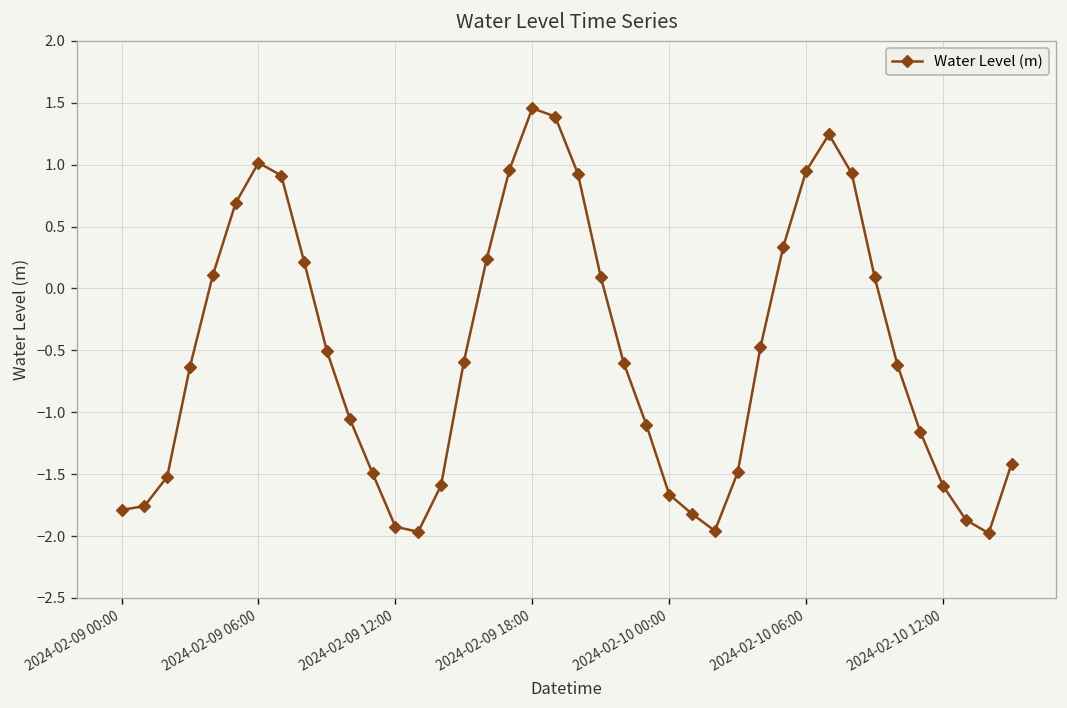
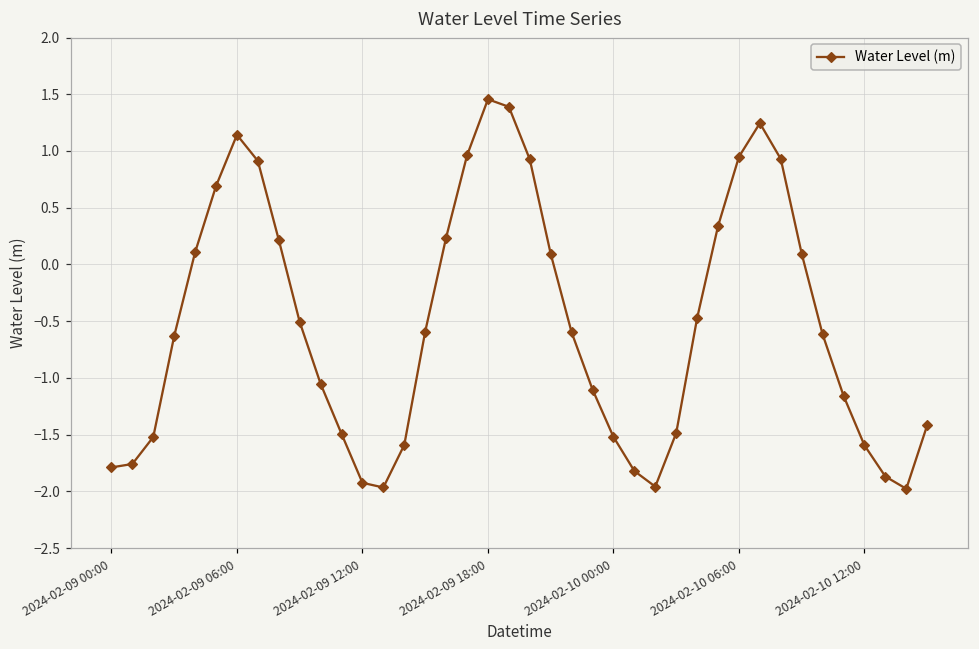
  {
    "2024-02-09 00:00": -1.79,
-   "2024-02-09 06:00": 1.02,
+   "2024-02-09 06:00": 1.14,
    "2024-02-09 12:00": -1.92,
    "2024-02-09 18:00": 1.46,
-   "2024-02-10 00:00": -1.66,
+   "2024-02-10 00:00": -1.52,
    "2024-02-10 06:00": 0.95,
    "2024-02-10 12:00": -1.59
  }
